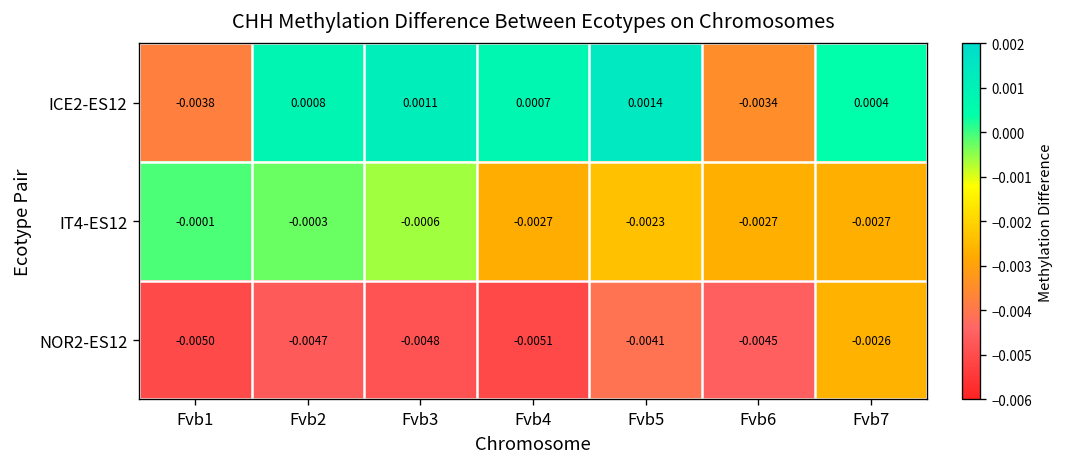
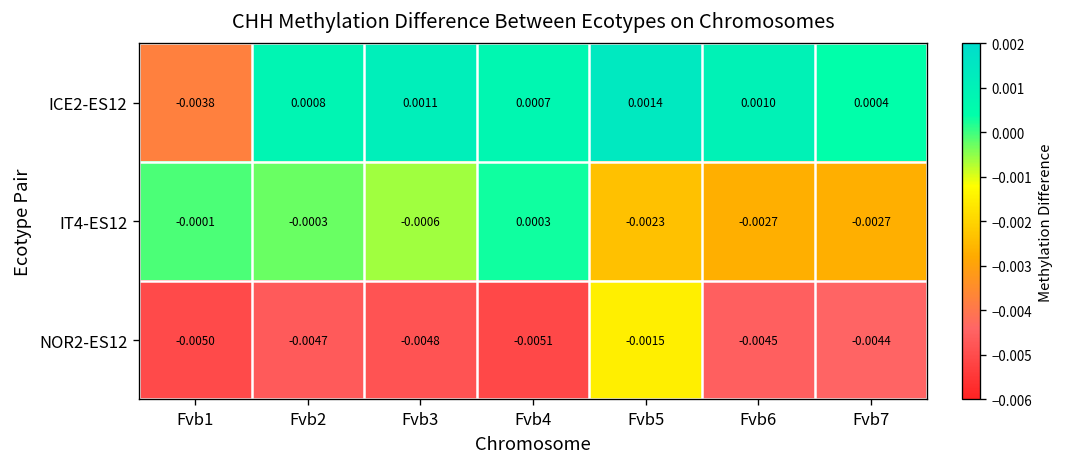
  {
    "ICE2-ES12": {
      "Fvb1": -0.0038,
      "Fvb2": 0.0008,
      "Fvb3": 0.0011,
      "Fvb4": 0.0007,
      "Fvb5": 0.0014,
-     "Fvb6": -0.0034,
+     "Fvb6": 0.0010,
      "Fvb7": 0.0004
    },
    "IT4-ES12": {
      "Fvb1": -0.0001,
      "Fvb2": -0.0003,
      "Fvb3": -0.0006,
-     "Fvb4": -0.0027,
+     "Fvb4": 0.0003,
      "Fvb5": -0.0023,
      "Fvb6": -0.0027,
      "Fvb7": -0.0027
    },
    "NOR2-ES12": {
      "Fvb1": -0.0050,
      "Fvb2": -0.0047,
      "Fvb3": -0.0048,
      "Fvb4": -0.0051,
-     "Fvb5": -0.0041,
+     "Fvb5": -0.0015,
      "Fvb6": -0.0045,
-     "Fvb7": -0.0026
+     "Fvb7": -0.0044
    }
  }
